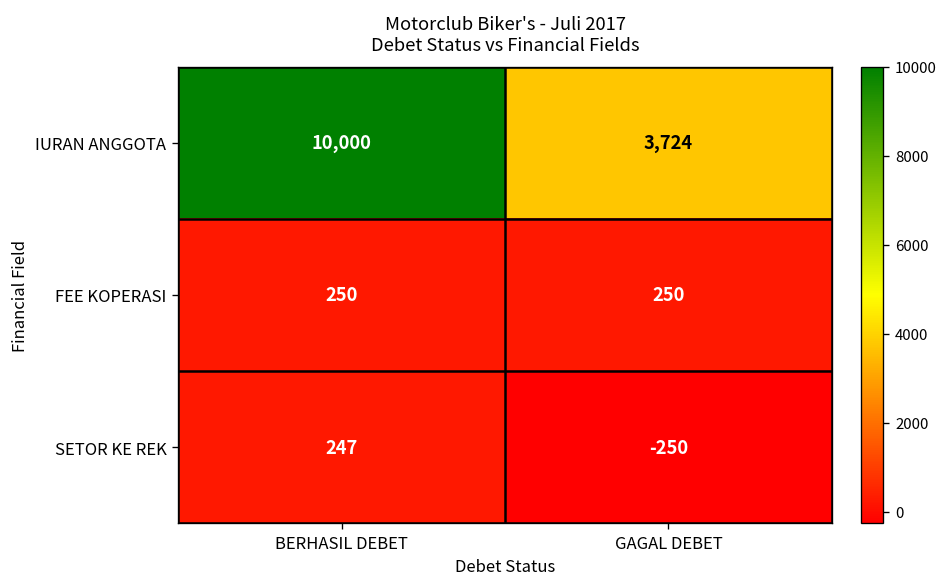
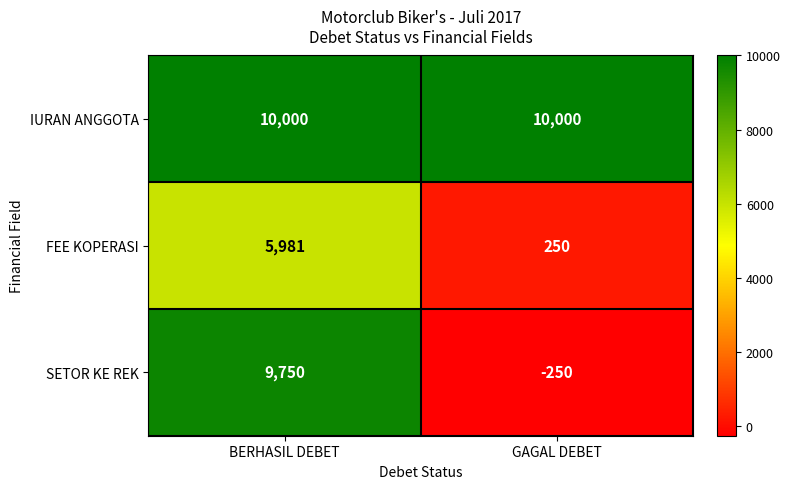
  {
    "IURAN ANGGOTA": {
      "BERHASIL DEBET": "10,000",
-     "GAGAL DEBET": "3,724"
+     "GAGAL DEBET": "10,000"
    },
    "FEE KOPERASI": {
-     "BERHASIL DEBET": "250",
+     "BERHASIL DEBET": "5,981",
      "GAGAL DEBET": "250"
    },
    "SETOR KE REK": {
-     "BERHASIL DEBET": "247",
+     "BERHASIL DEBET": "9,750",
      "GAGAL DEBET": "-250"
    }
  }
